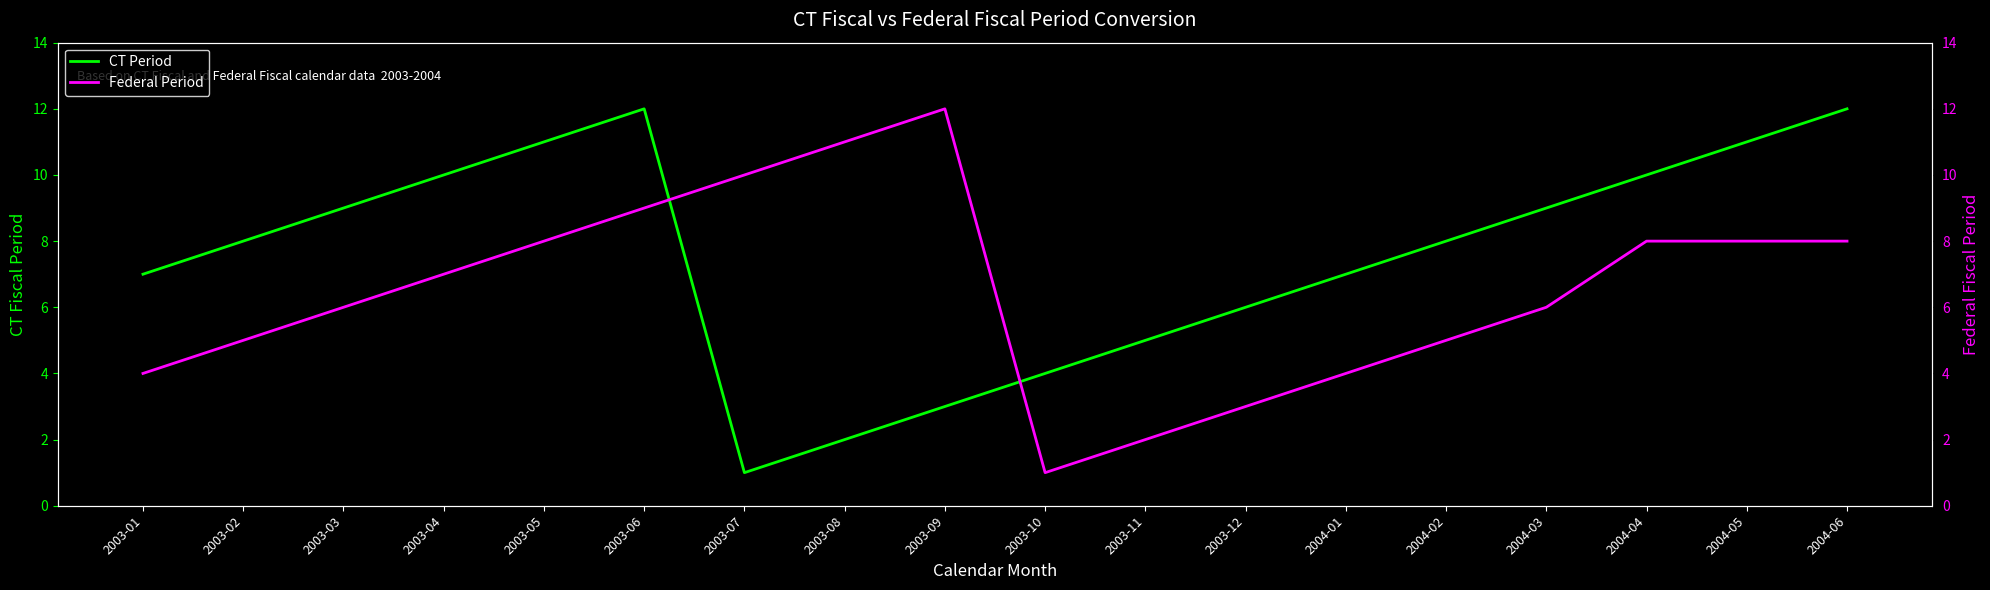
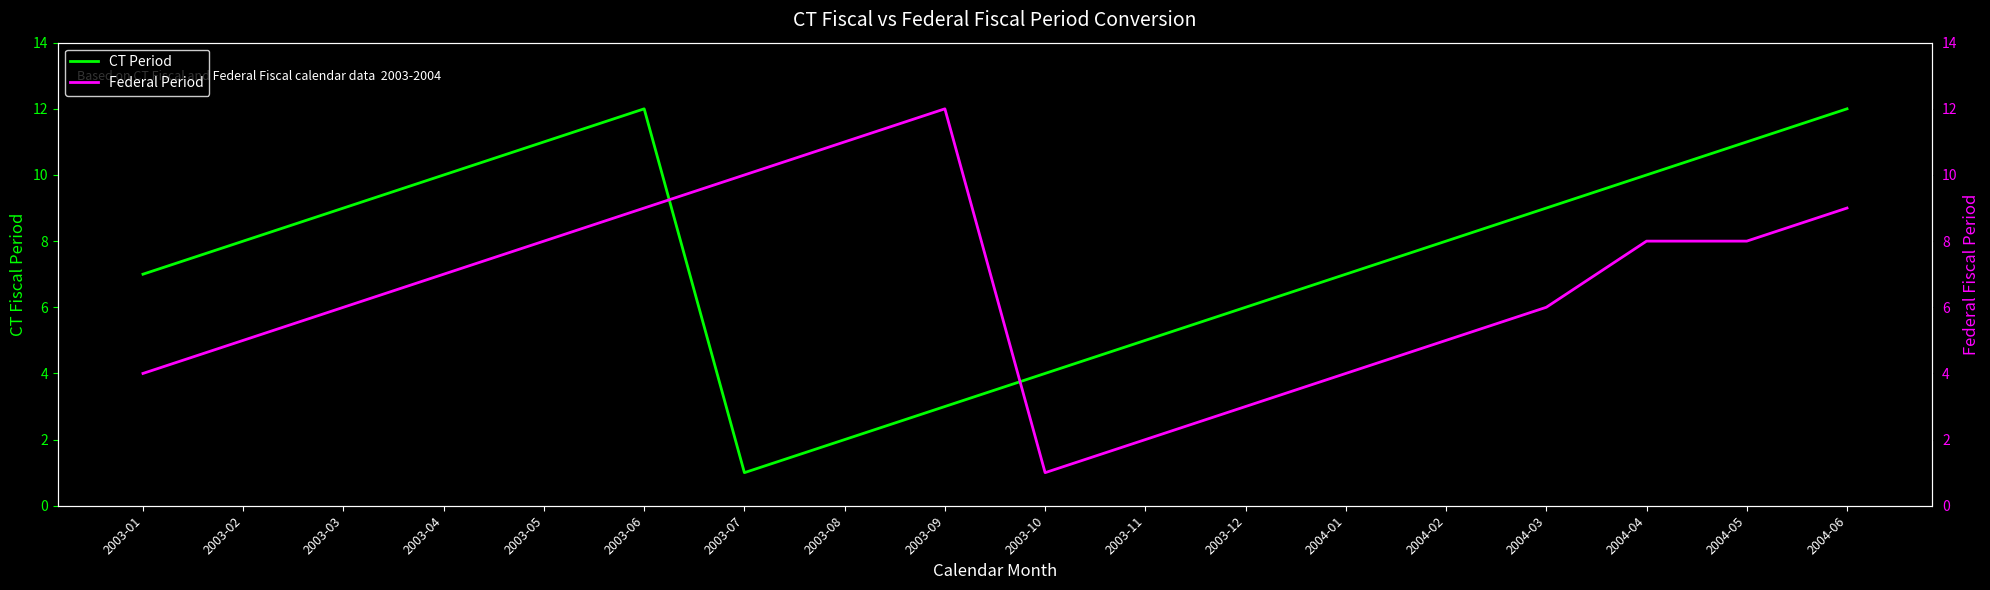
  {
    "CT Period": {
      "2003-01": 7.0,
      "2003-02": 8.0,
      "2003-03": 9.0,
      "2003-04": 10.0,
      "2003-05": 11.0,
      "2003-06": 12.0,
      "2003-07": 1.0,
      "2003-08": 2.0,
      "2003-09": 3.0,
      "2003-10": 4.0,
      "2003-11": 5.0,
      "2003-12": 6.0,
      "2004-01": 7.0,
      "2004-02": 8.0,
      "2004-03": 9.0,
      "2004-04": 10.0,
      "2004-05": 11.0,
      "2004-06": 12.0
    },
    "Federal Period": {
      "2003-01": 4,
      "2003-02": 5,
      "2003-03": 6,
      "2003-04": 7,
      "2003-05": 8,
      "2003-06": 9,
      "2003-07": 10,
      "2003-08": 11,
      "2003-09": 12,
      "2003-10": 1,
      "2003-11": 2,
      "2003-12": 3,
      "2004-01": 4,
      "2004-02": 5,
      "2004-03": 6,
      "2004-04": 8,
      "2004-05": 8,
-     "2004-06": 8
+     "2004-06": 9
    }
  }
